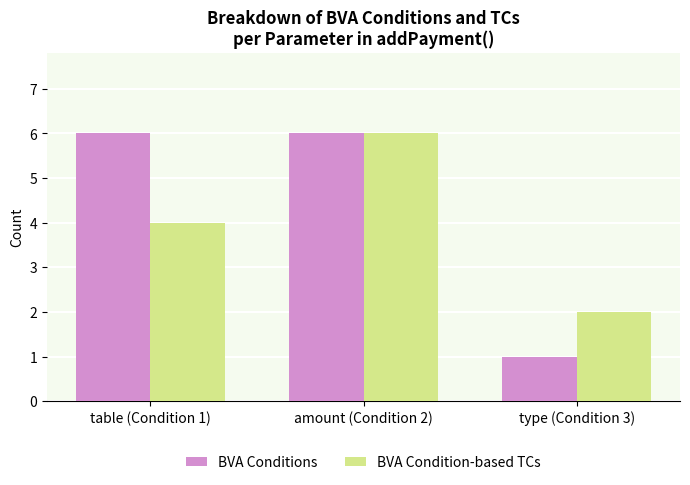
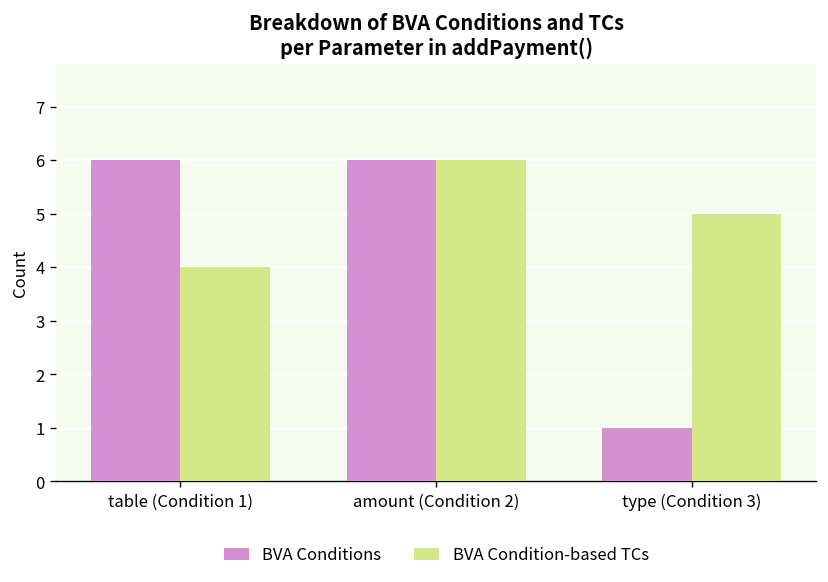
  {
    "BVA Conditions": {
      "table (Condition 1)": 6,
      "amount (Condition 2)": 6,
      "type (Condition 3)": 1
    },
    "BVA Condition-based TCs": {
      "table (Condition 1)": 4,
      "amount (Condition 2)": 6,
-     "type (Condition 3)": 2
+     "type (Condition 3)": 5
    }
  }
